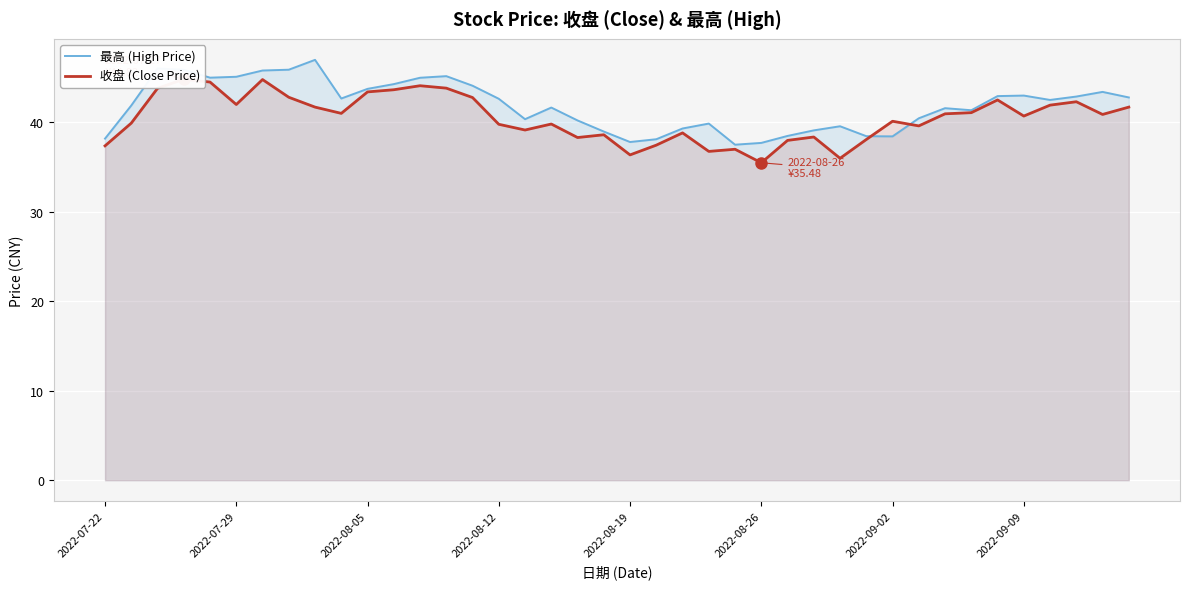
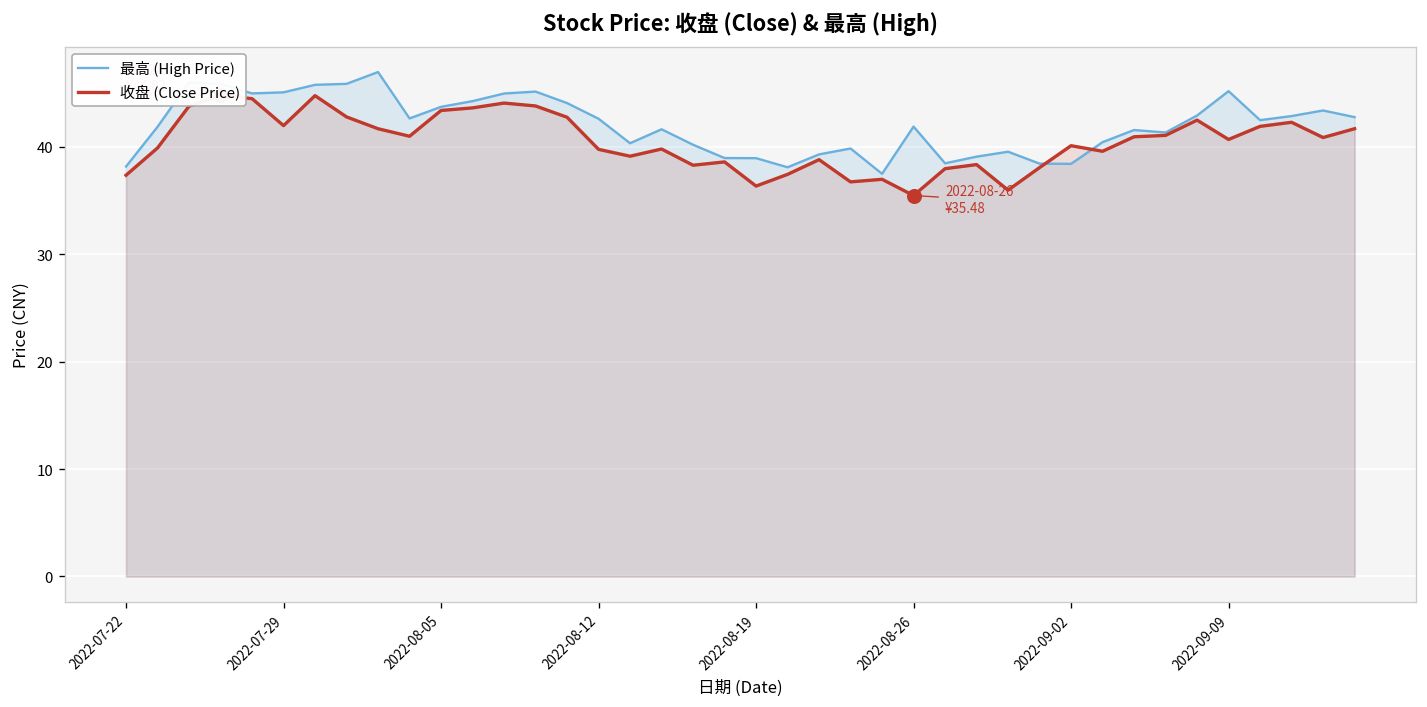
  {
    "最高 (High Price)": {
      "2022-07-22": 38,
      "2022-07-29": 45,
      "2022-08-05": 44,
      "2022-08-12": 43,
-     "2022-08-19": 38,
-     "2022-08-26": 38,
+     "2022-08-19": 39,
+     "2022-08-26": 42,
      "2022-09-02": 38,
-     "2022-09-09": 43
+     "2022-09-09": 45
    }
  }
